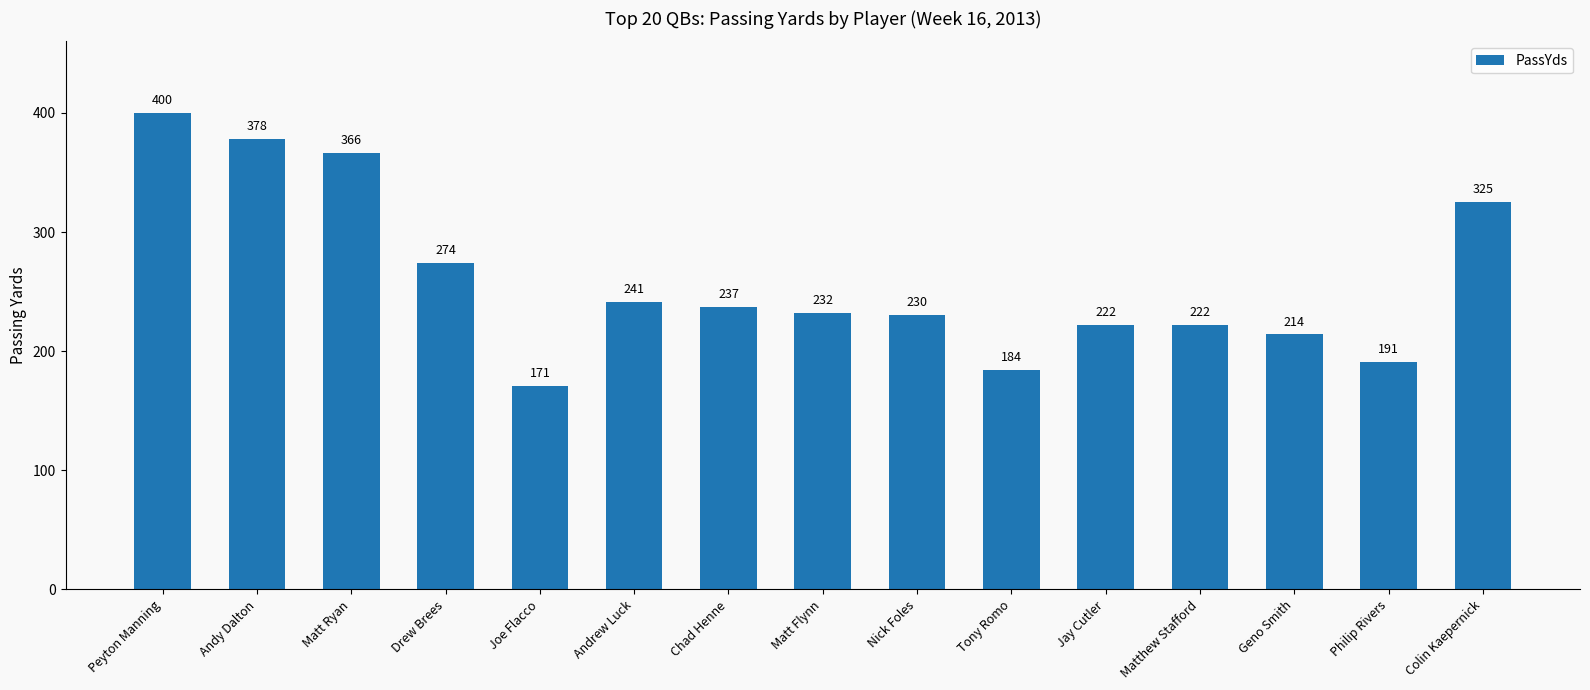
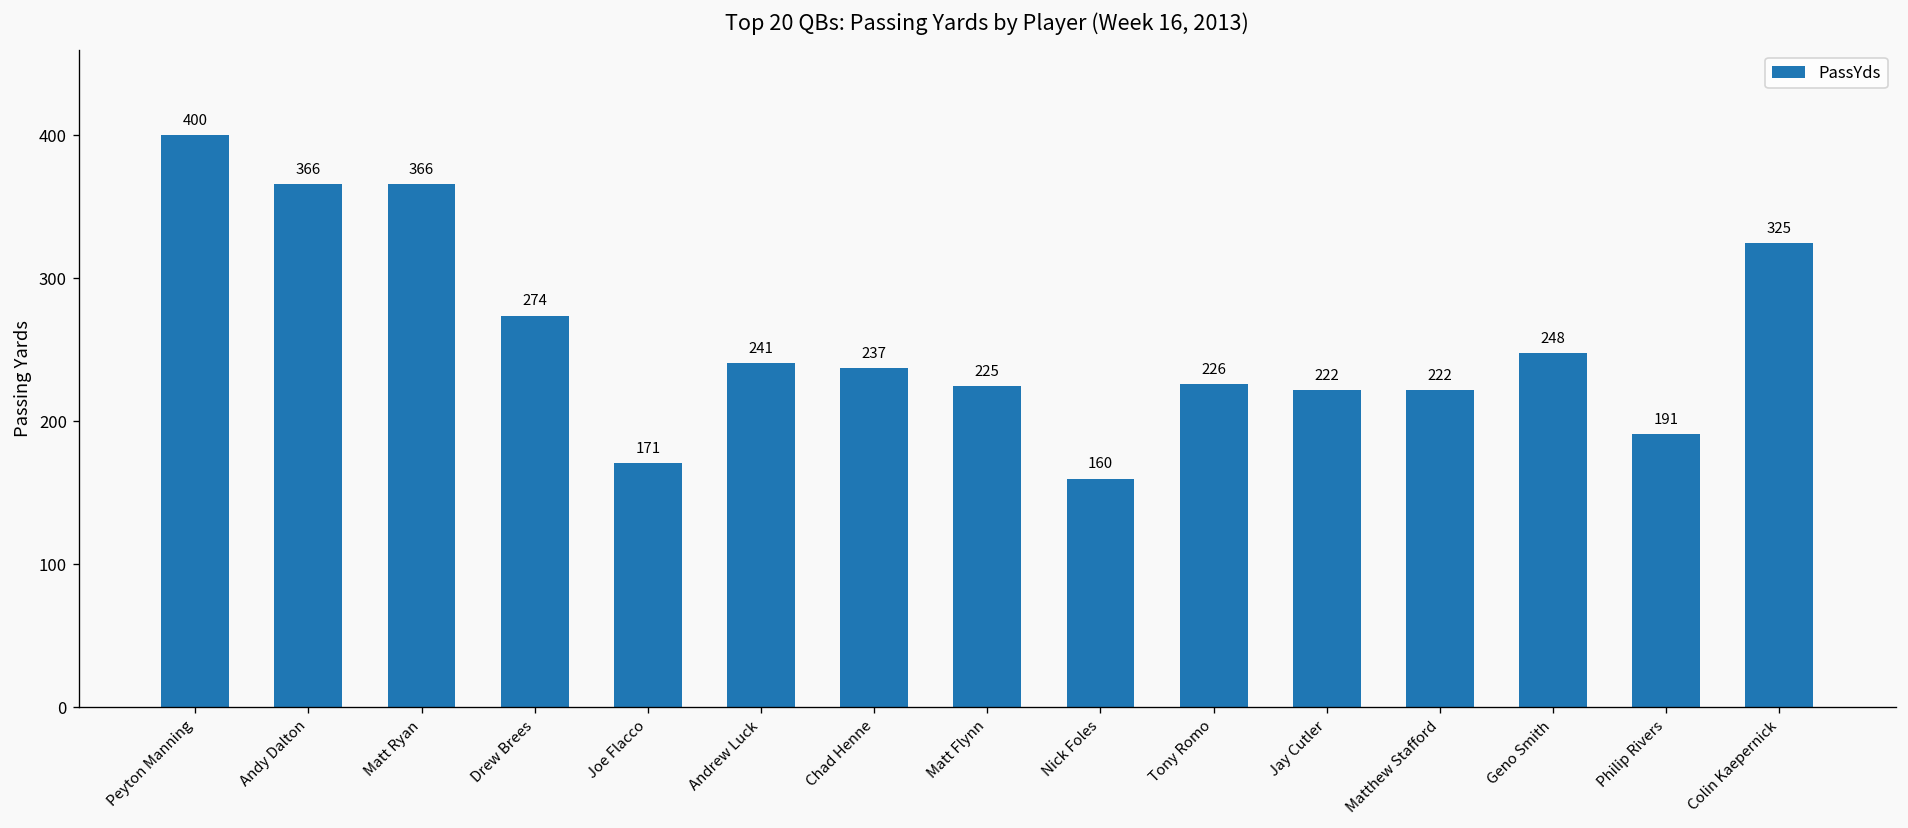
  {
    "Peyton Manning": 400,
-   "Andy Dalton": 378,
+   "Andy Dalton": 366,
    "Matt Ryan": 366,
    "Drew Brees": 274,
    "Joe Flacco": 171,
    "Andrew Luck": 241,
    "Chad Henne": 237,
-   "Matt Flynn": 232,
-   "Nick Foles": 230,
-   "Tony Romo": 184,
+   "Matt Flynn": 225,
+   "Nick Foles": 160,
+   "Tony Romo": 226,
    "Jay Cutler": 222,
    "Matthew Stafford": 222,
-   "Geno Smith": 214,
+   "Geno Smith": 248,
    "Philip Rivers": 191,
    "Colin Kaepernick": 325
  }
